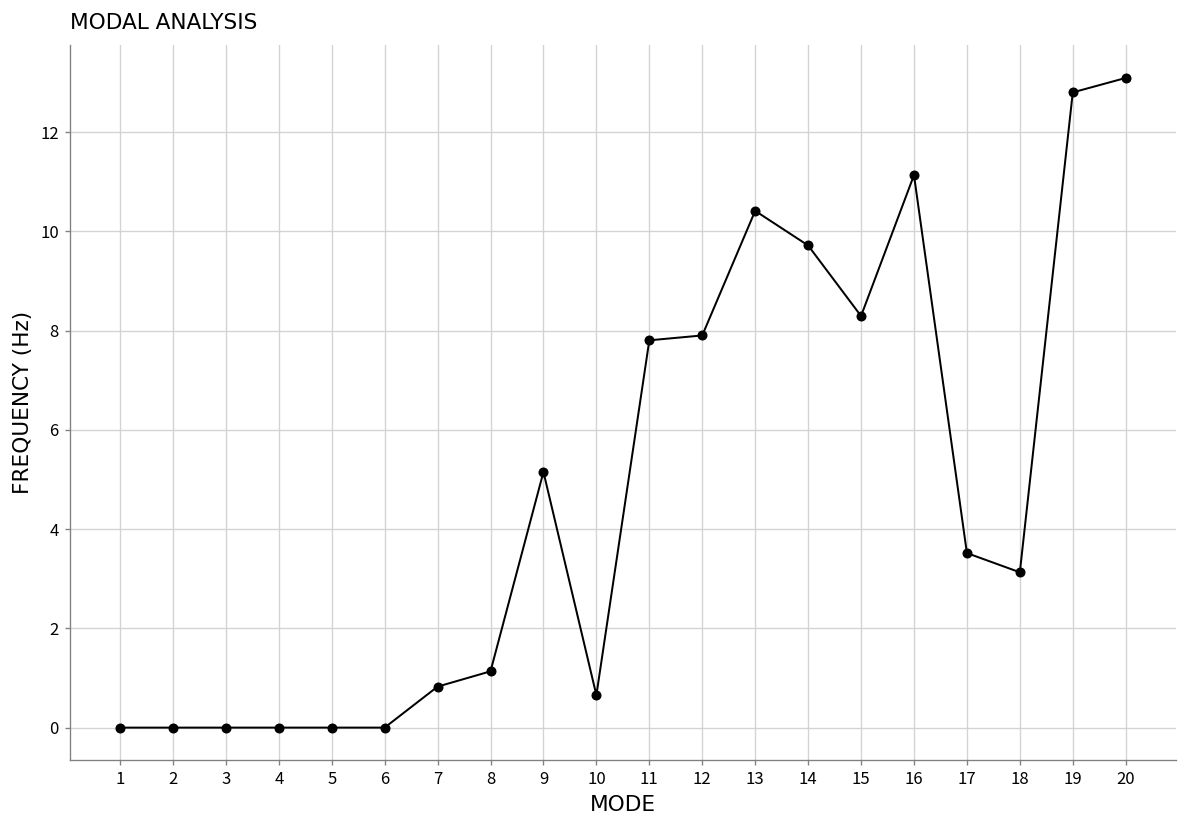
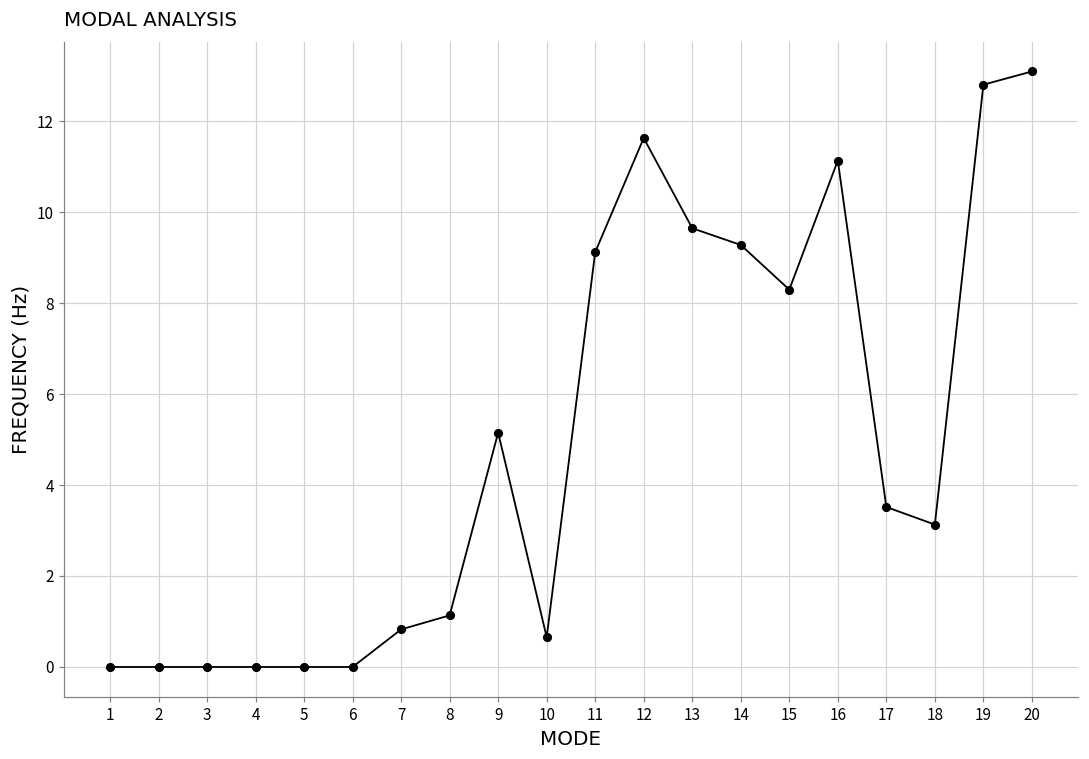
  {
    "1": 0.0,
    "2": 0.0,
    "3": 0.0,
    "4": 0.0,
    "5": 0.0,
    "6": 0.0,
    "7": 0.8,
    "8": 1.1,
    "9": 5.2,
    "10": 0.7,
-   "11": 7.8,
-   "12": 7.9,
-   "13": 10.4,
-   "14": 9.7,
+   "11": 9.1,
+   "12": 11.6,
+   "13": 9.6,
+   "14": 9.3,
    "15": 8.3,
    "16": 11.1,
    "17": 3.5,
    "18": 3.1,
    "19": 12.8,
    "20": 13.1
  }
